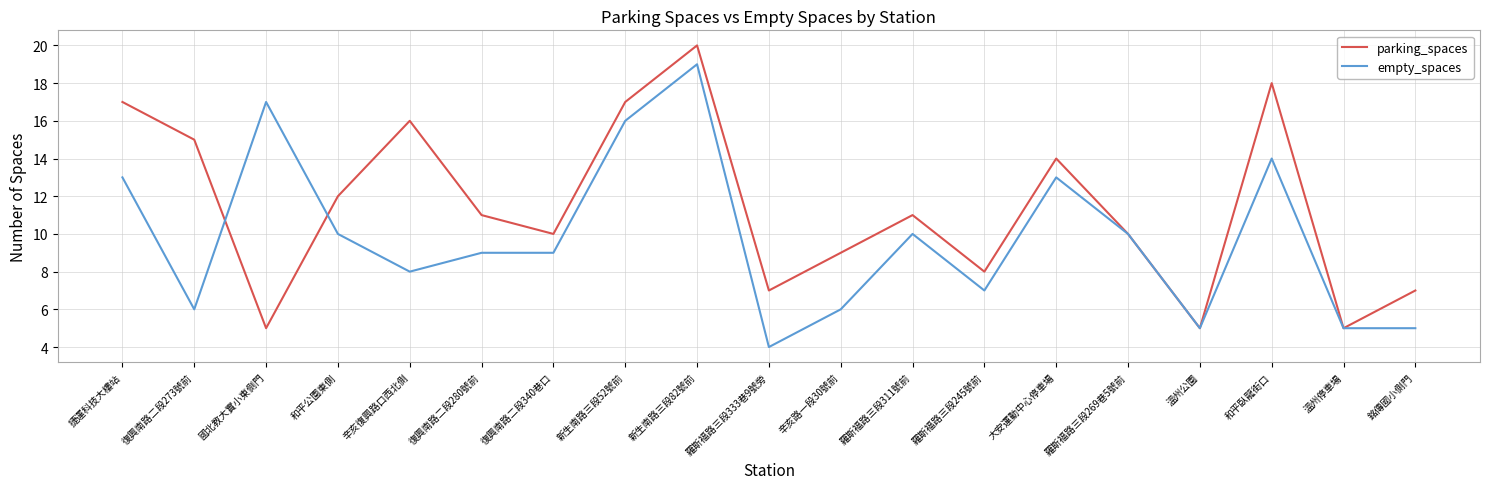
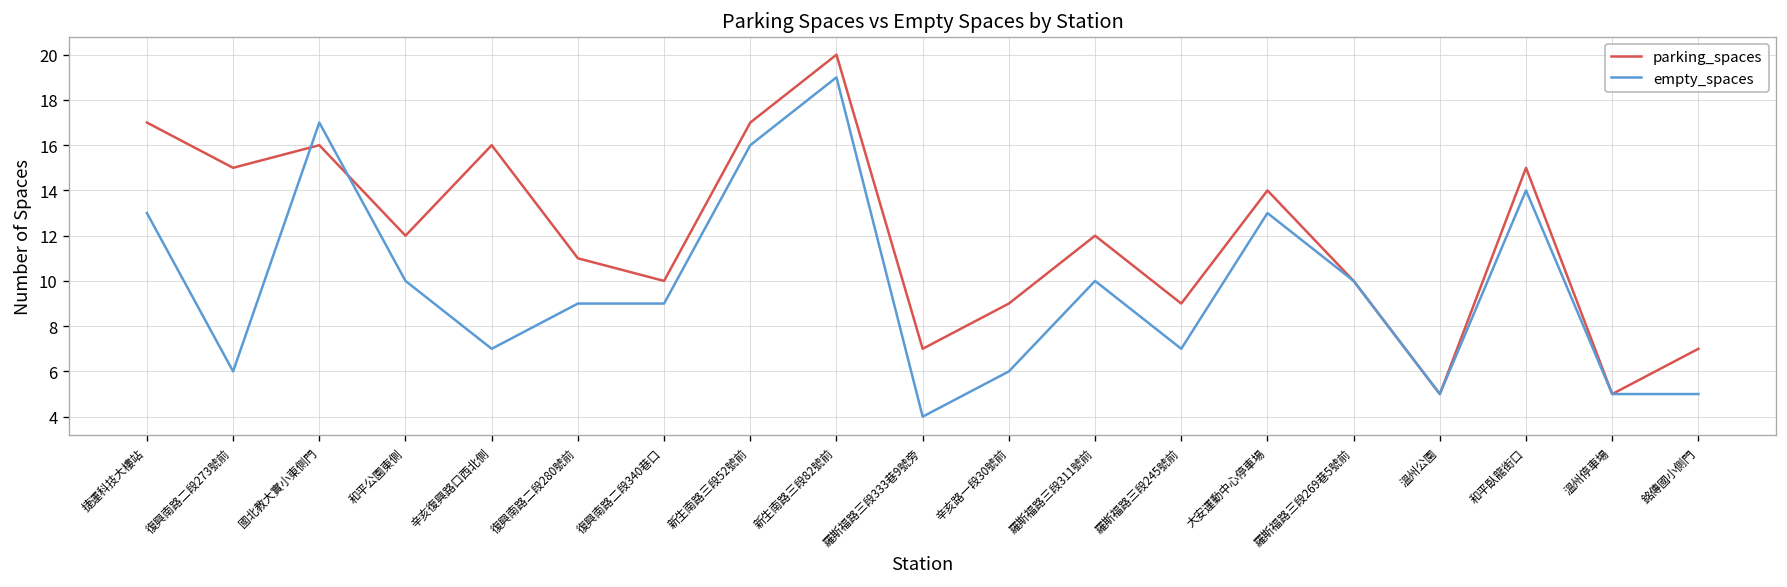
  {
    "parking_spaces": {
      "捷運科技大樓站": 17,
      "復興南路二段273號前": 15,
-     "國北教大實小東側門": 5,
+     "國北教大實小東側門": 16,
      "和平公園東側": 12,
      "辛亥復興路口西北側": 16,
      "復興南路二段280號前": 11,
      "復興南路二段340巷口": 10,
      "新生南路三段52號前": 17,
      "新生南路三段82號前": 20,
      "羅斯福路三段333巷9號旁": 7,
      "辛亥路一段30號前": 9,
-     "羅斯福路三段311號前": 11,
-     "羅斯福路三段245號前": 8,
+     "羅斯福路三段311號前": 12,
+     "羅斯福路三段245號前": 9,
      "大安運動中心停車場": 14,
-     "和平臥龍街口": 18,
+     "和平臥龍街口": 15,
      "銘傳國小側門": 7
    },
    "empty_spaces": {
      "捷運科技大樓站": 13,
      "復興南路二段273號前": 6,
      "國北教大實小東側門": 17,
      "和平公園東側": 10,
-     "辛亥復興路口西北側": 8,
+     "辛亥復興路口西北側": 7,
      "復興南路二段280號前": 9,
      "復興南路二段340巷口": 9,
      "新生南路三段52號前": 16,
      "新生南路三段82號前": 19,
      "羅斯福路三段333巷9號旁": 4,
      "辛亥路一段30號前": 6,
      "羅斯福路三段311號前": 10,
      "羅斯福路三段245號前": 7,
      "大安運動中心停車場": 13,
      "和平臥龍街口": 14,
      "銘傳國小側門": 5
    }
  }
